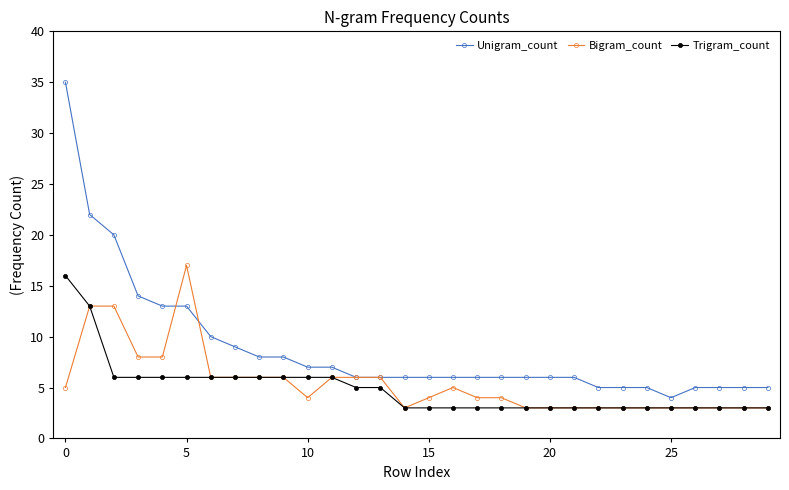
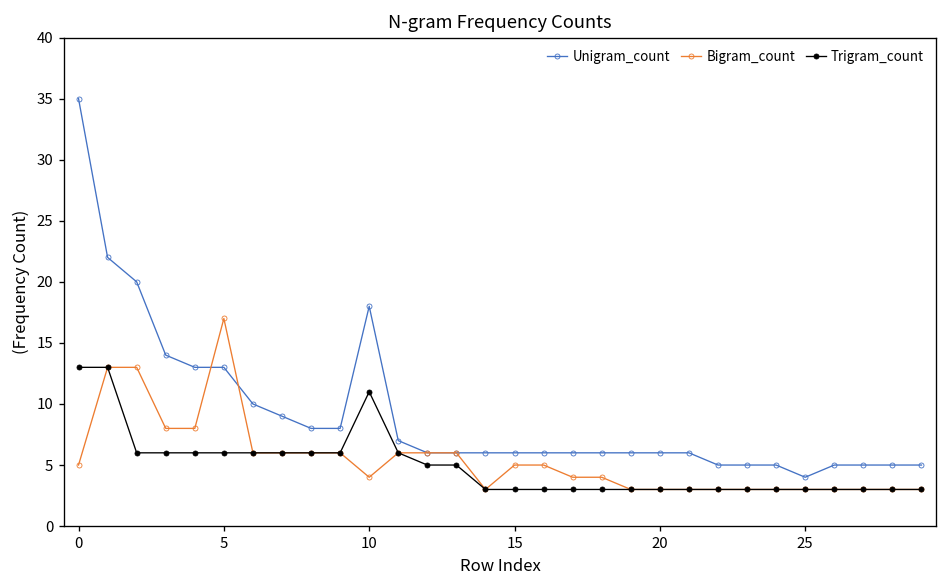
  {
    "Unigram_count": {
      "0": 35,
      "5": 13,
-     "10": 7,
+     "10": 18,
      "15": 6,
      "20": 6,
      "25": 4
    },
    "Bigram_count": {
      "0": 5,
      "5": 17,
      "10": 4,
-     "15": 4
+     "15": 5
    },
    "Trigram_count": {
-     "0": 16,
+     "0": 13,
      "5": 6,
-     "10": 6,
+     "10": 11,
      "15": 3
    }
  }
